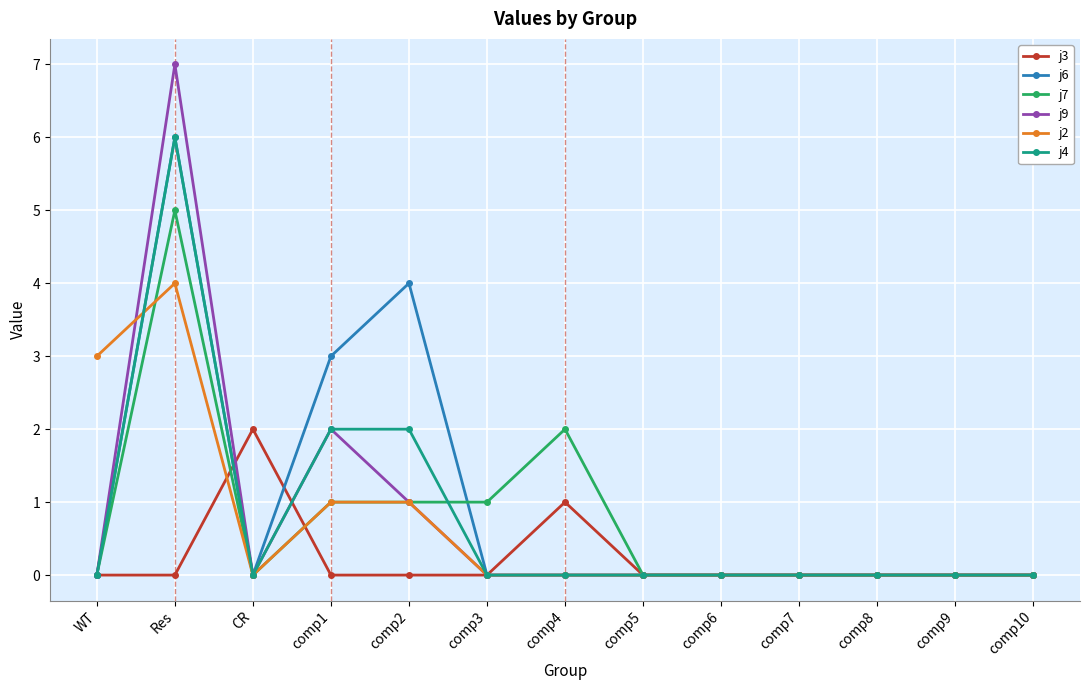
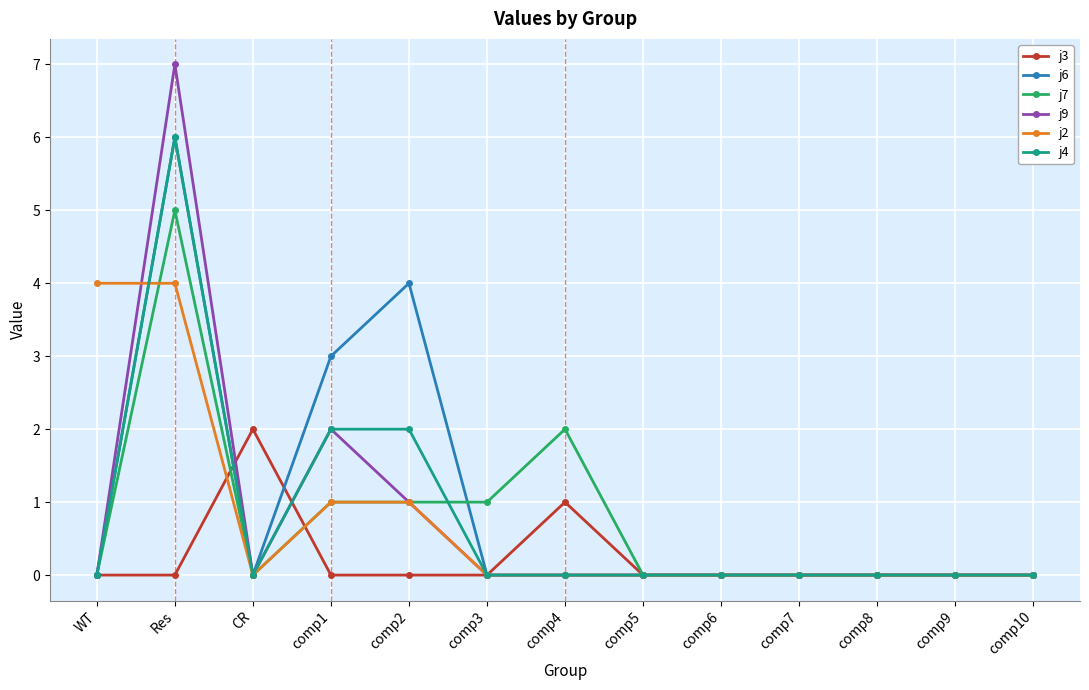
  {
    "j3": {
      "Res": 0,
      "CR": 2,
      "comp1": 0,
      "comp2": 0,
      "comp4": 1
    },
    "j6": {
      "comp1": 3,
      "comp2": 4
    },
    "j9": {
      "Res": 7
    },
    "j2": {
-     "WT": 3,
+     "WT": 4,
      "Res": 4
    }
  }
